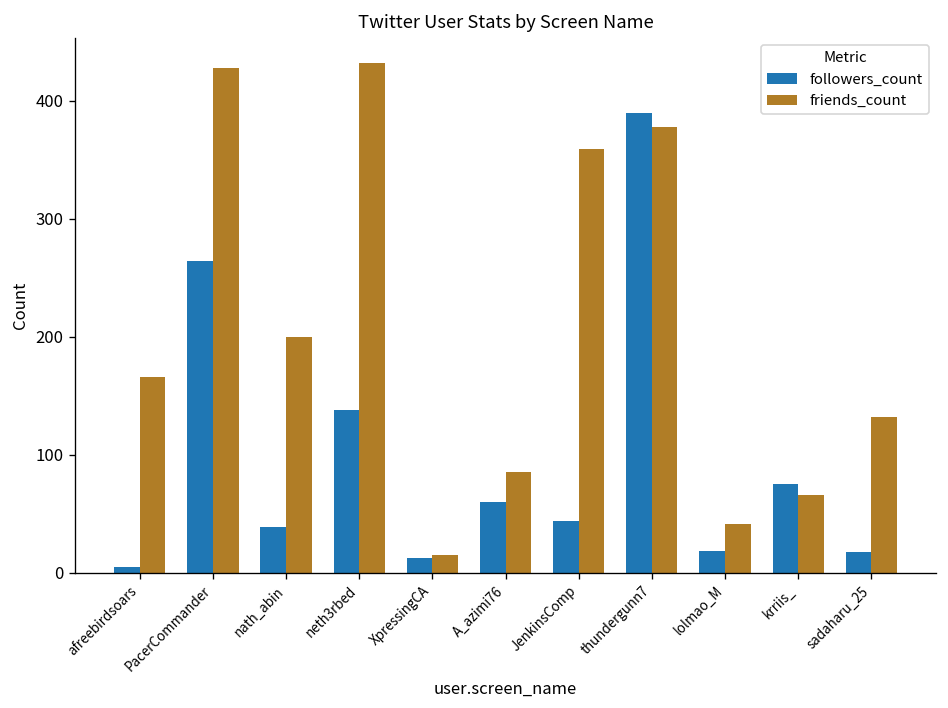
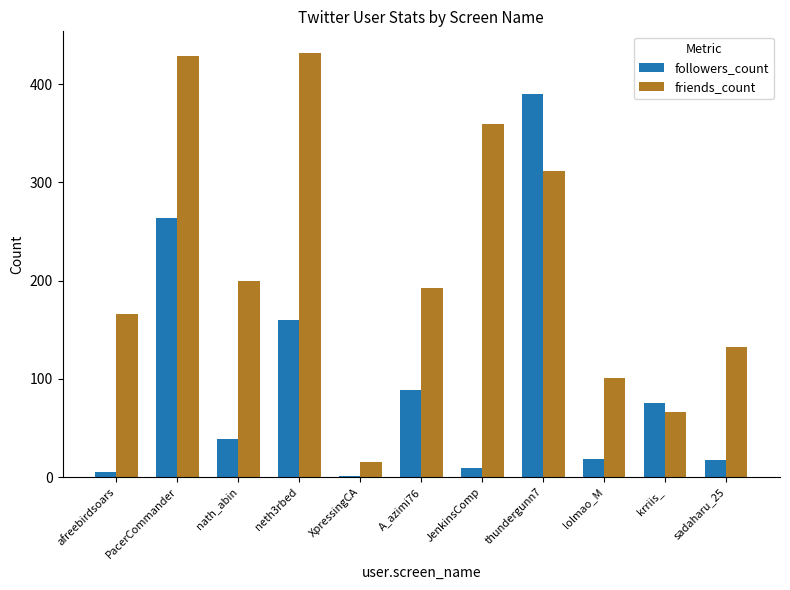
  {
    "followers_count": {
      "afreebirdsoars": 10,
      "PacerCommander": 260,
      "nath_abin": 40,
-     "neth3rbed": 140,
-     "XpressingCA": 10,
-     "A_azimi76": 60,
-     "JenkinsComp": 40,
+     "neth3rbed": 160,
+     "XpressingCA": 0,
+     "A_azimi76": 90,
+     "JenkinsComp": 10,
      "thundergunn7": 390,
      "lolmao_M": 20,
      "krriis_": 80,
      "sadaharu_25": 20
    },
    "friends_count": {
      "afreebirdsoars": 170,
      "PacerCommander": 430,
      "nath_abin": 200,
      "neth3rbed": 430,
      "XpressingCA": 20,
-     "A_azimi76": 90,
+     "A_azimi76": 190,
      "JenkinsComp": 360,
-     "thundergunn7": 380,
-     "lolmao_M": 40,
+     "thundergunn7": 310,
+     "lolmao_M": 100,
      "krriis_": 70,
      "sadaharu_25": 130
    }
  }
